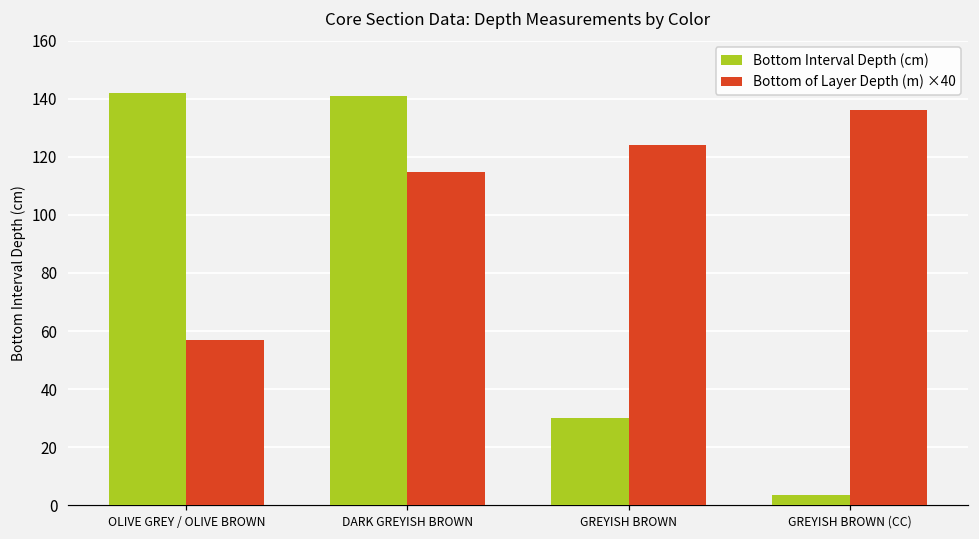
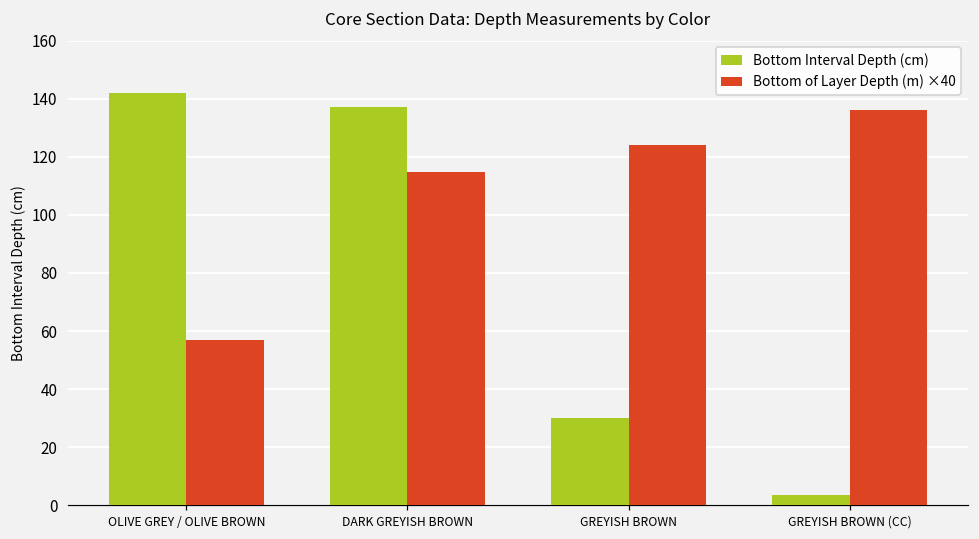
  {
    "Bottom Interval Depth (cm)": {
      "OLIVE GREY / OLIVE BROWN": 142,
-     "DARK GREYISH BROWN": 141,
+     "DARK GREYISH BROWN": 137,
      "GREYISH BROWN": 30,
      "GREYISH BROWN (CC)": 4
    },
    "Bottom of Layer Depth (m) ×40": {
      "OLIVE GREY / OLIVE BROWN": 57,
      "DARK GREYISH BROWN": 115,
      "GREYISH BROWN": 124,
      "GREYISH BROWN (CC)": 136
    }
  }
